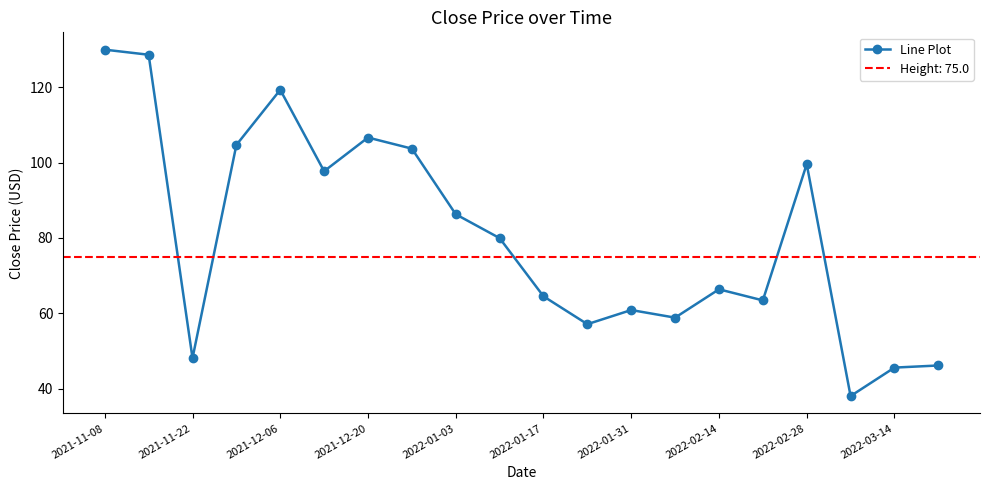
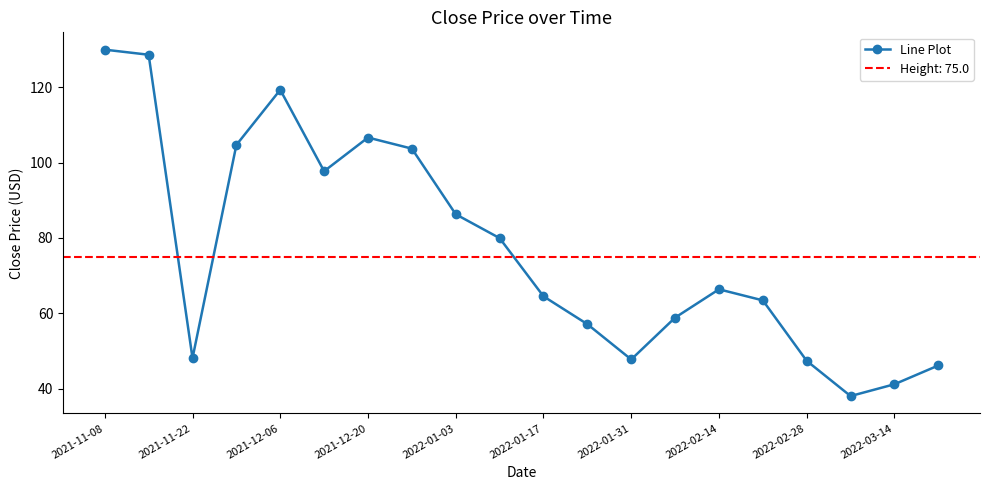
  {
    "2021-11-08": 130,
    "2021-11-22": 48,
    "2021-12-06": 119,
    "2021-12-20": 107,
    "2022-01-03": 86,
    "2022-01-17": 65,
-   "2022-01-31": 61,
+   "2022-01-31": 48,
    "2022-02-14": 66,
-   "2022-02-28": 100,
-   "2022-03-14": 46
+   "2022-02-28": 47,
+   "2022-03-14": 41
  }
